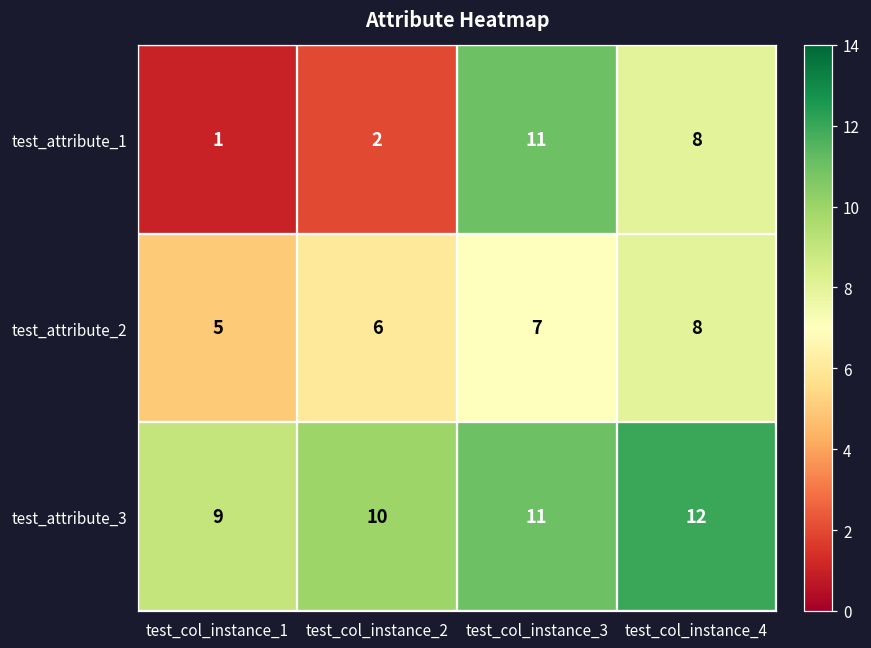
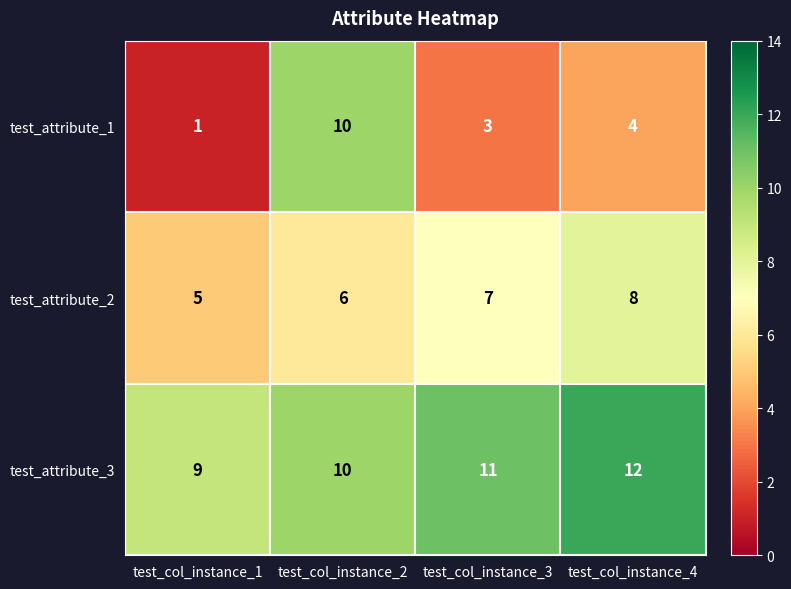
  {
    "test_attribute_1": {
      "test_col_instance_1": 1,
-     "test_col_instance_2": 2,
-     "test_col_instance_3": 11,
-     "test_col_instance_4": 8
+     "test_col_instance_2": 10,
+     "test_col_instance_3": 3,
+     "test_col_instance_4": 4
    },
    "test_attribute_2": {
      "test_col_instance_1": 5,
      "test_col_instance_2": 6,
      "test_col_instance_3": 7,
      "test_col_instance_4": 8
    },
    "test_attribute_3": {
      "test_col_instance_1": 9,
      "test_col_instance_2": 10,
      "test_col_instance_3": 11,
      "test_col_instance_4": 12
    }
  }
